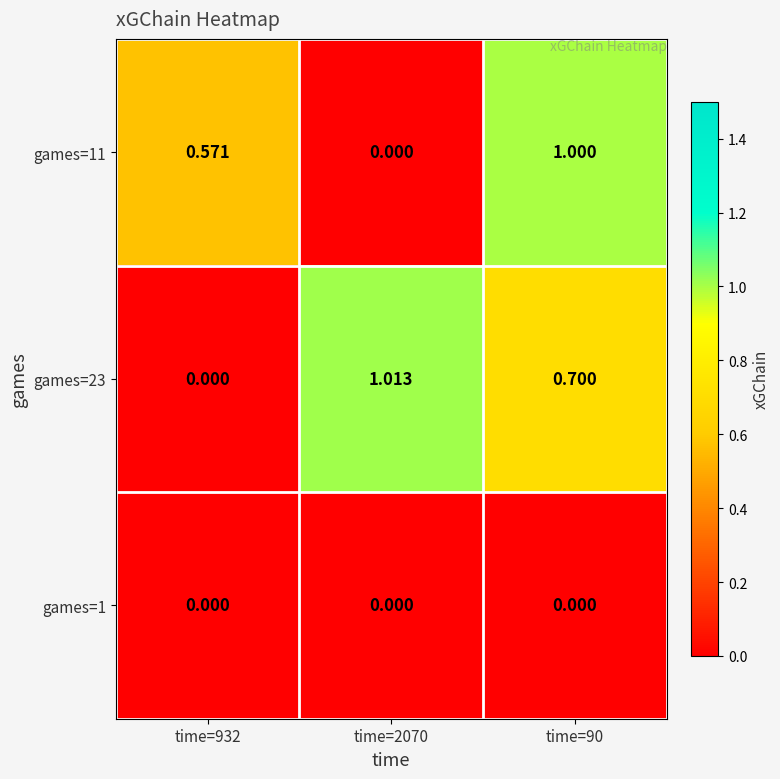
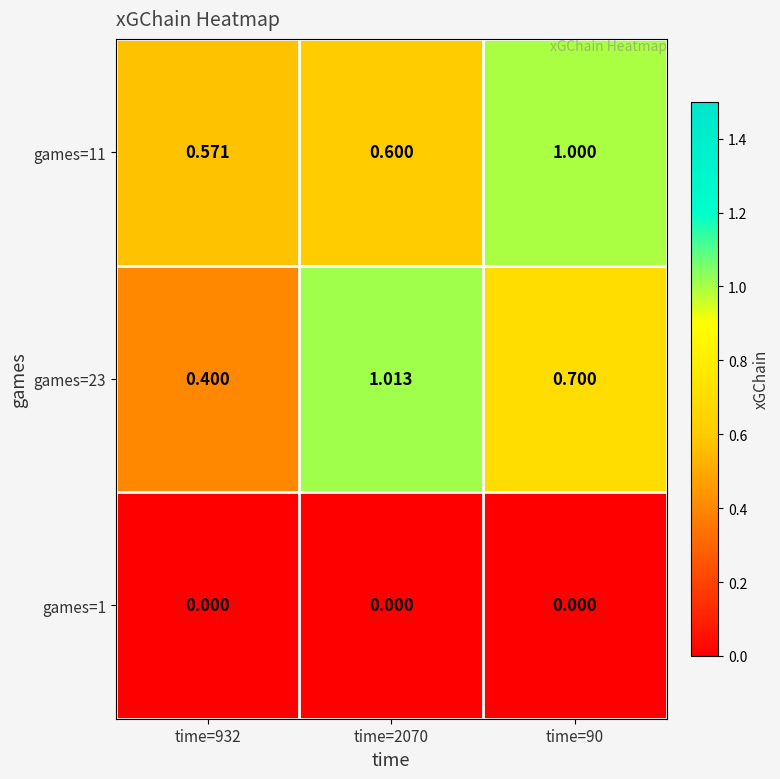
  {
    "games=11": {
      "time=932": 0.571,
-     "time=2070": 0.000
+     "time=2070": 0.600
    },
    "games=23": {
-     "time=932": 0.000,
+     "time=932": 0.400,
      "time=2070": 1.013,
      "time=90": 0.700
    },
    "games=1": {
      "time=932": 0.000,
      "time=2070": 0.000,
      "time=90": 0.000
    }
  }
